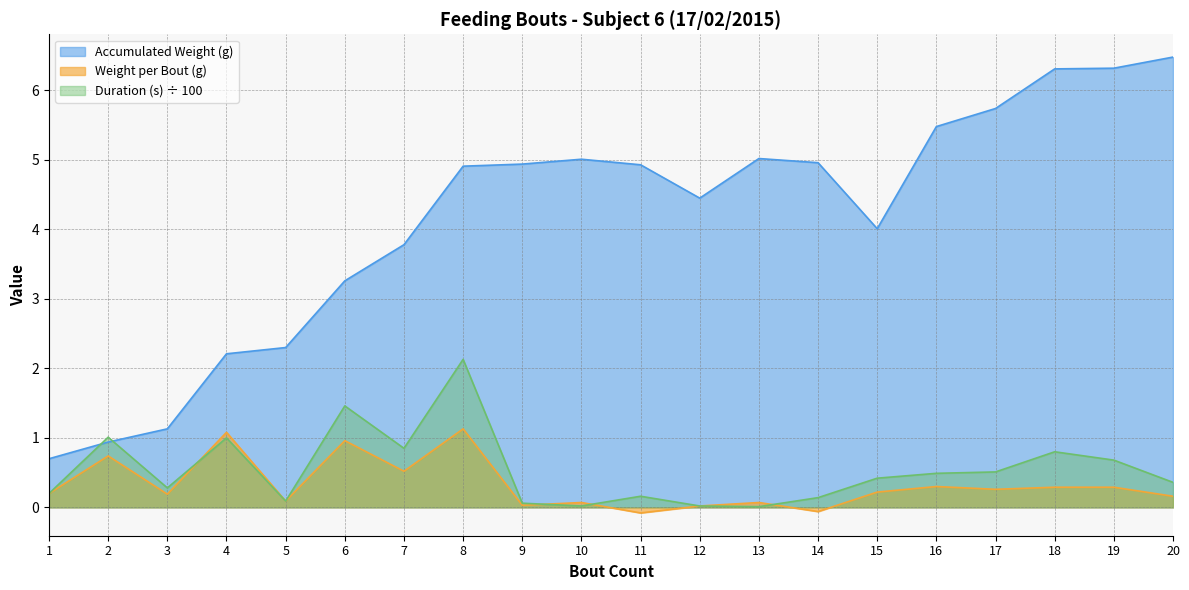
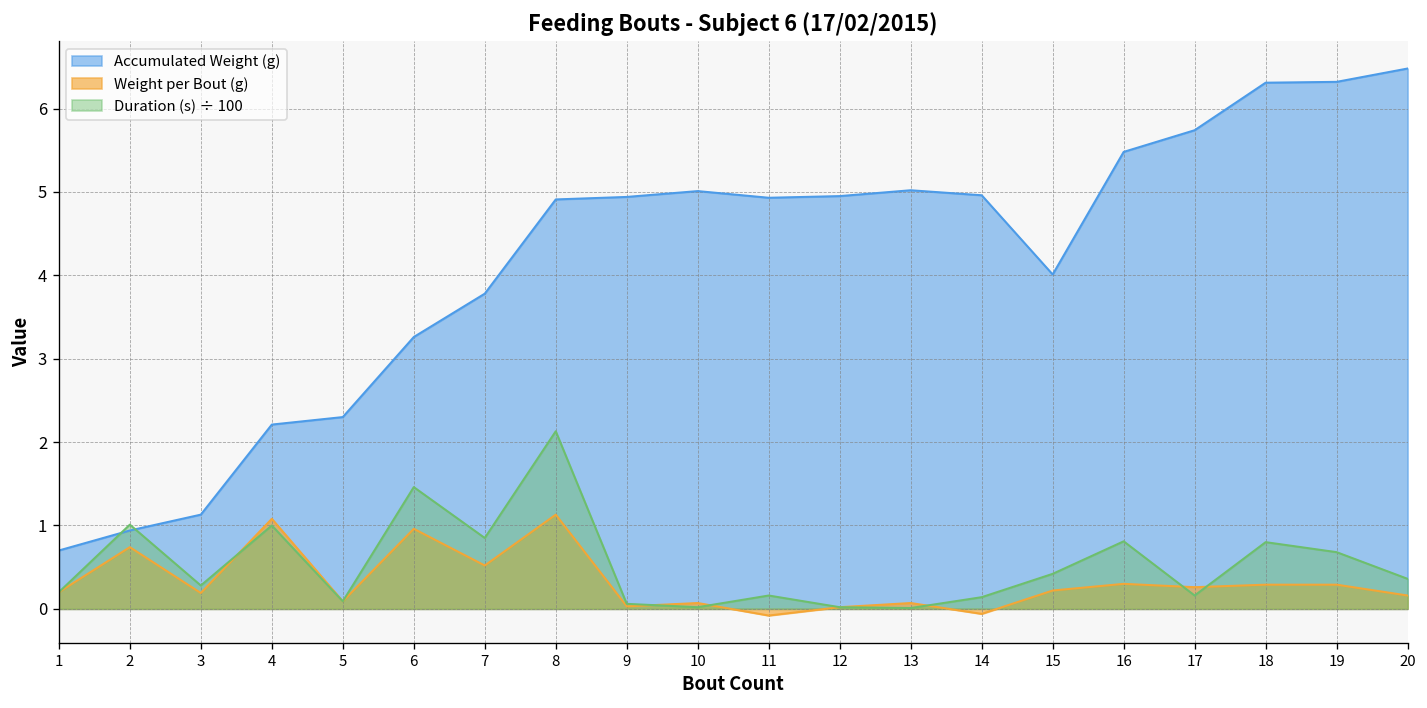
  {
    "Accumulated Weight (g)": {
      "1": 0.7,
      "2": 0.9,
      "3": 1.1,
      "4": 2.2,
      "5": 2.3,
      "6": 3.3,
      "7": 3.8,
      "8": 4.9,
      "9": 4.9,
      "10": 5.0,
      "11": 4.9,
-     "12": 4.5,
+     "12": 5.0,
      "13": 5.0,
      "14": 5.0,
      "15": 4.0,
      "16": 5.5,
      "17": 5.7,
      "18": 6.3,
      "19": 6.3,
      "20": 6.5
    },
    "Duration (s) ÷ 100": {
      "2": 1.0,
      "3": 0.3,
      "4": 1.0,
      "6": 1.5,
      "7": 0.9,
      "8": 2.1,
      "10": 0.0,
      "11": 0.2,
      "13": 0.0,
      "14": 0.1,
      "15": 0.4,
-     "16": 0.5,
-     "17": 0.5,
+     "16": 0.8,
+     "17": 0.2,
      "18": 0.8,
      "19": 0.7,
      "20": 0.4
    }
  }
